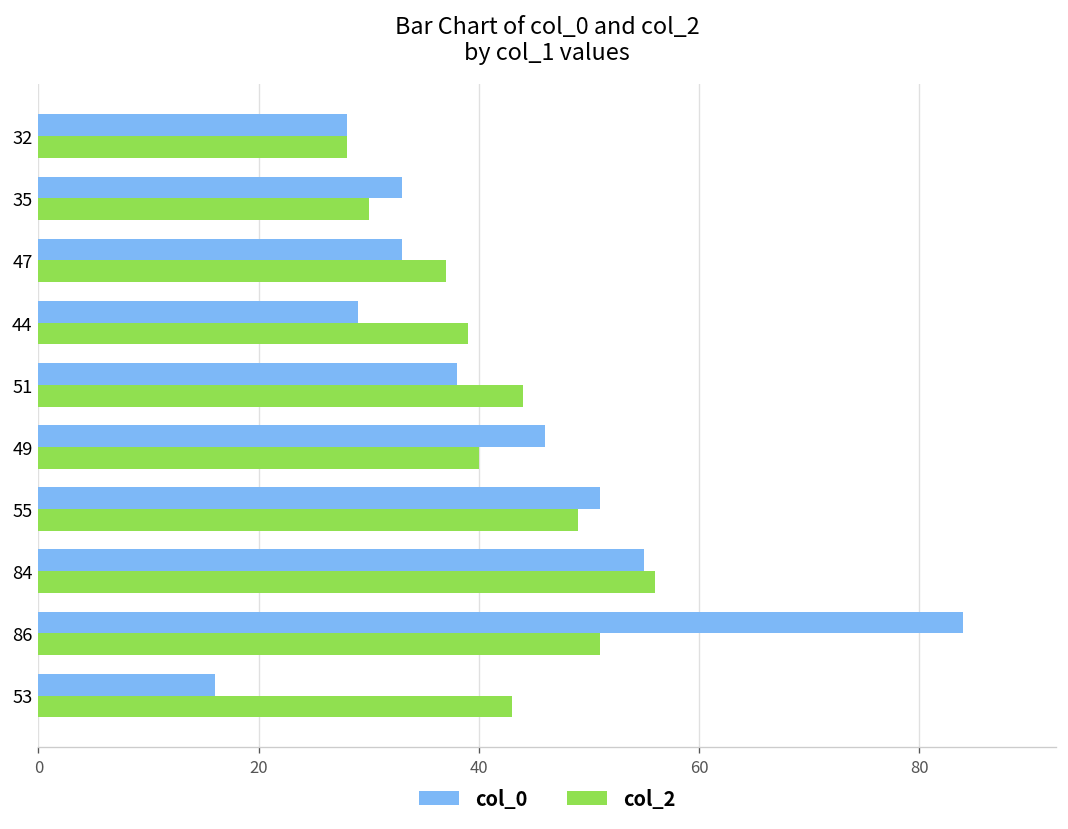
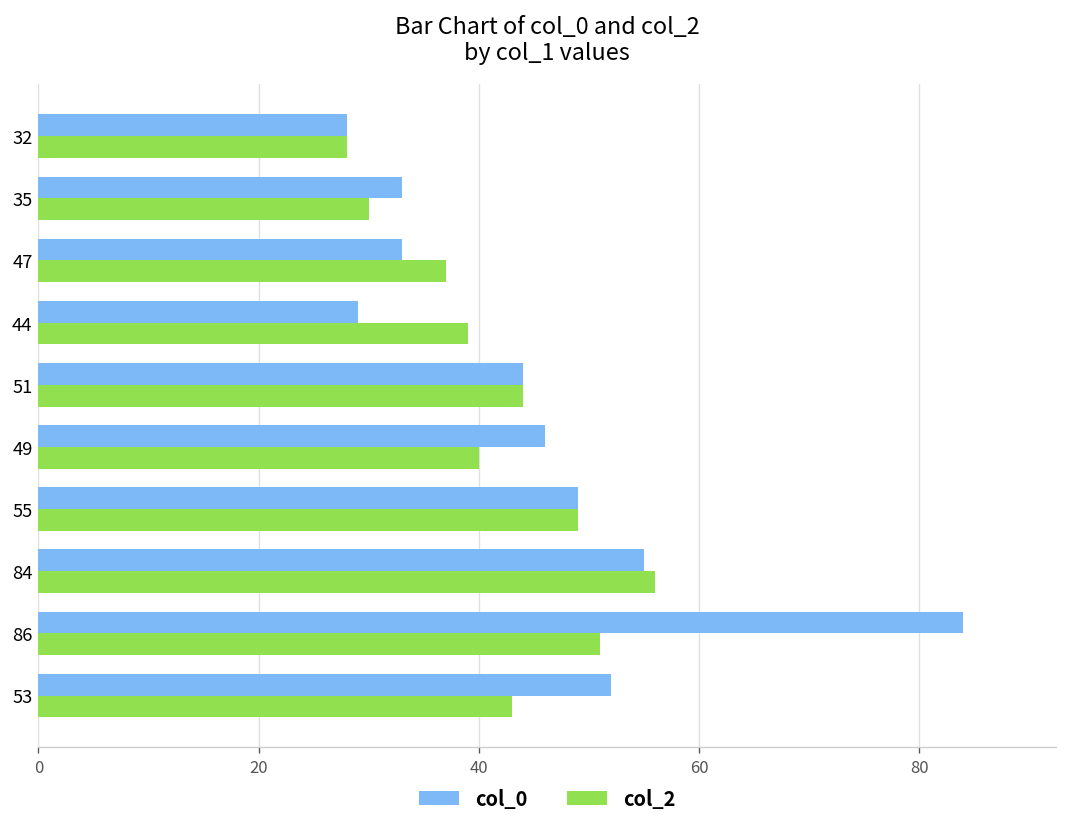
  {
    "col_0": {
      "32": 28,
      "35": 33,
      "47": 33,
      "44": 29,
-     "51": 38,
+     "51": 44,
      "49": 46,
-     "55": 51,
+     "55": 49,
      "84": 55,
      "86": 84,
-     "53": 16
+     "53": 52
    },
    "col_2": {
      "32": 28,
      "35": 30,
      "47": 37,
      "44": 39,
      "51": 44,
      "49": 40,
      "55": 49,
      "84": 56,
      "86": 51,
      "53": 43
    }
  }
